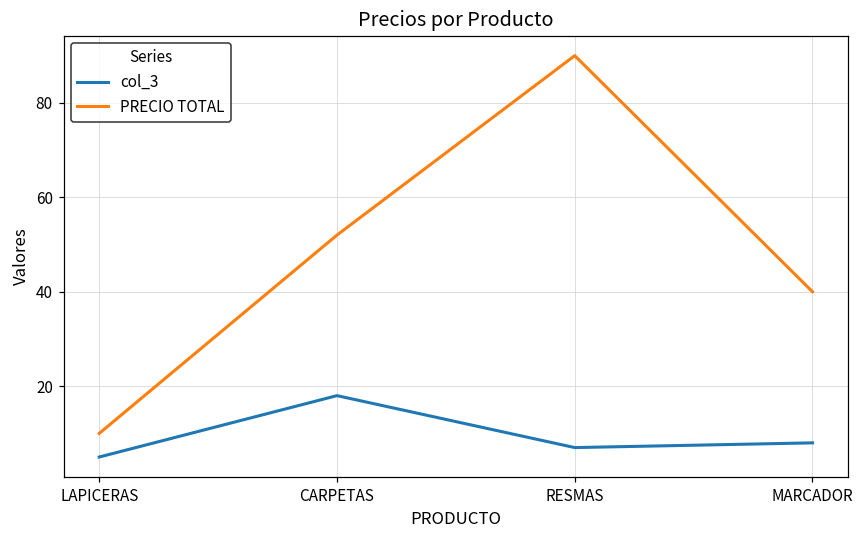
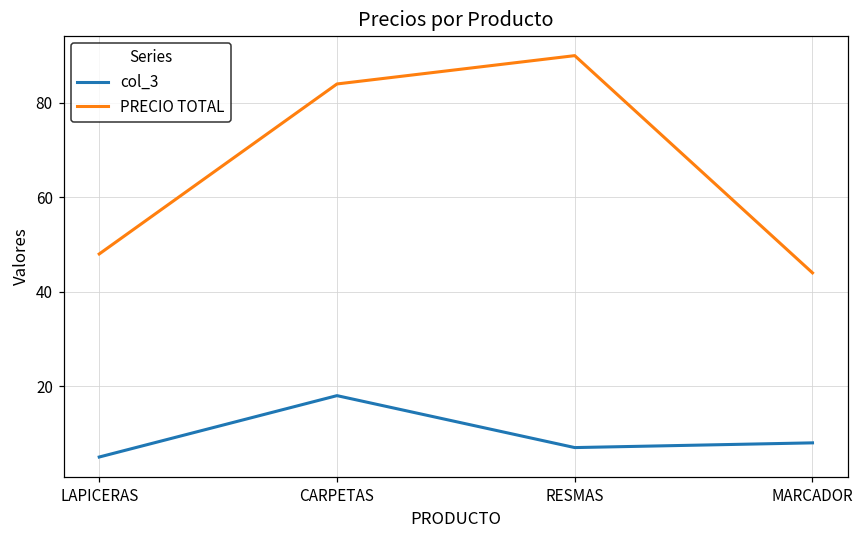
  {
    "col_3": {
      "LAPICERAS": 5,
      "CARPETAS": 18,
      "RESMAS": 7,
      "MARCADOR": 8
    },
    "PRECIO TOTAL": {
-     "LAPICERAS": 10,
-     "CARPETAS": 52,
+     "LAPICERAS": 48,
+     "CARPETAS": 84,
      "RESMAS": 90,
-     "MARCADOR": 40
+     "MARCADOR": 44
    }
  }
